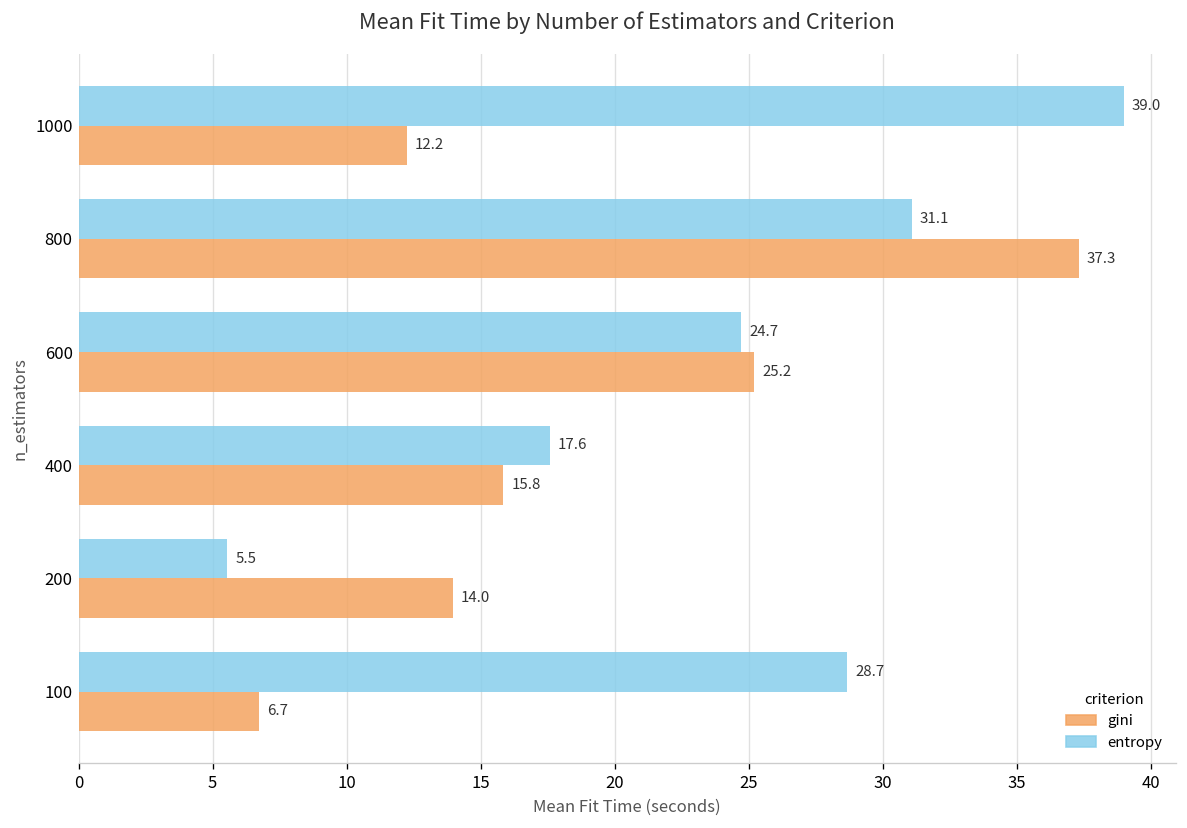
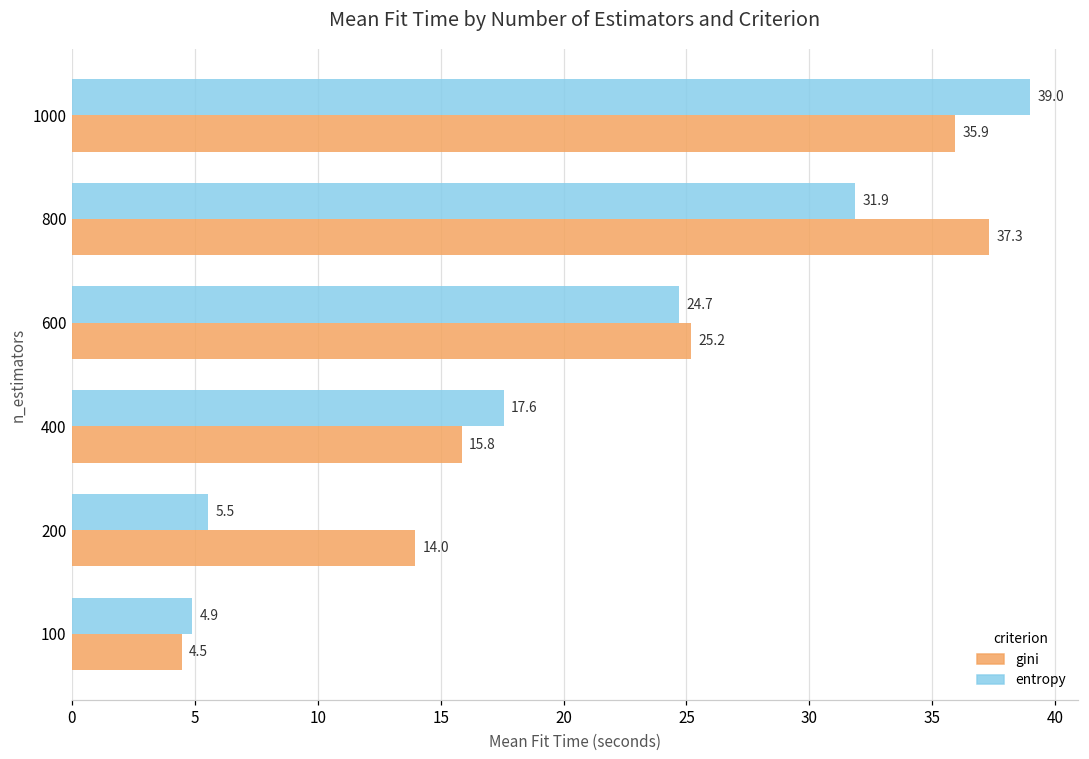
  {
    "gini": {
-     "1000": 12.2,
+     "1000": 35.9,
      "800": 37.3,
      "600": 25.2,
      "400": 15.8,
      "200": 14.0,
-     "100": 6.7
+     "100": 4.5
    },
    "entropy": {
      "1000": 39.0,
-     "800": 31.1,
+     "800": 31.9,
      "600": 24.7,
      "400": 17.6,
      "200": 5.5,
-     "100": 28.7
+     "100": 4.9
    }
  }
